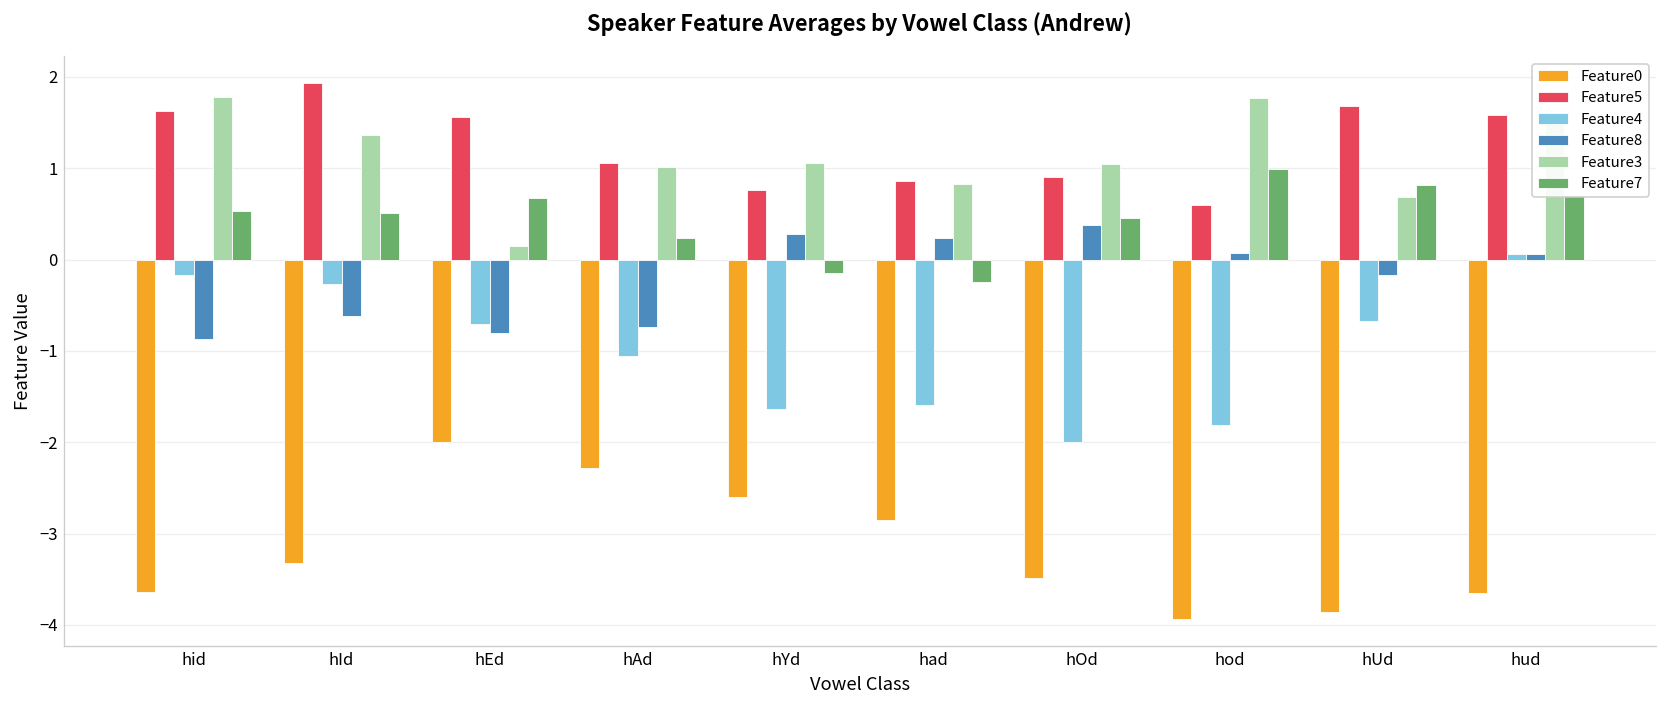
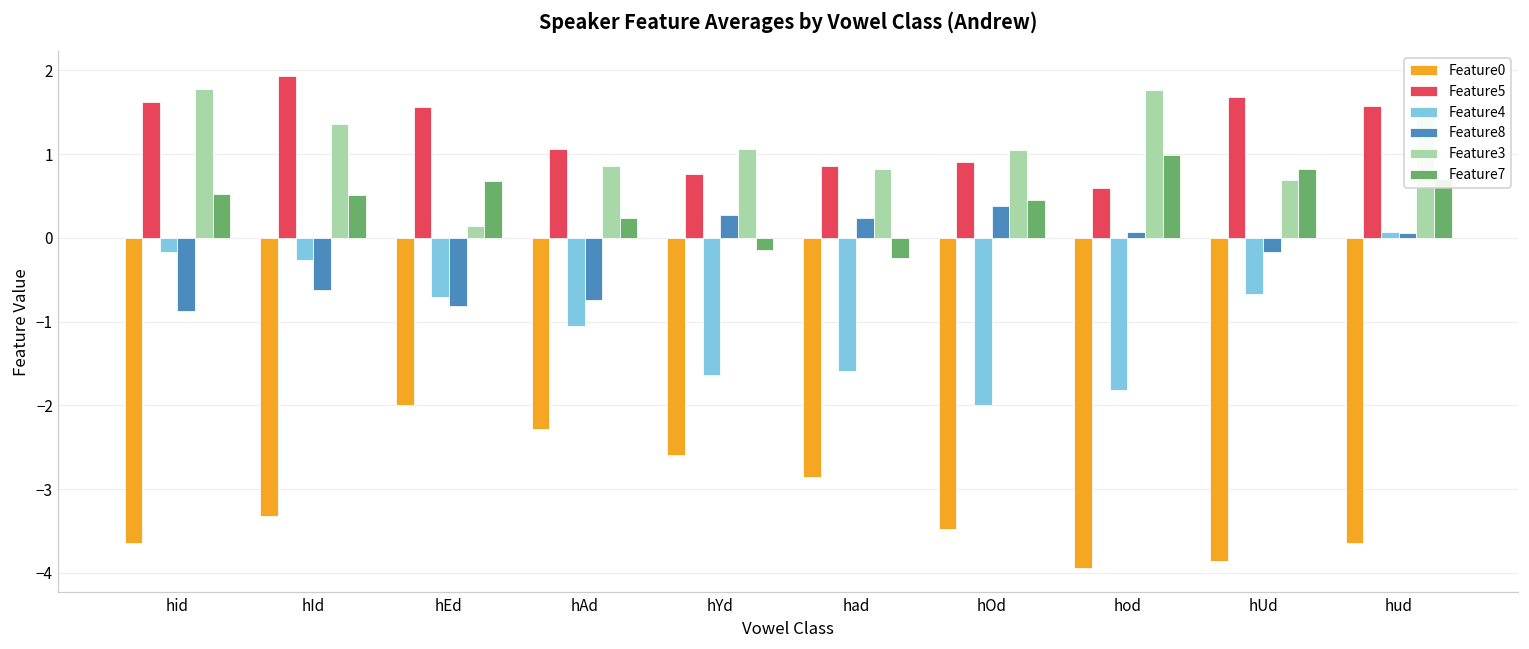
  {
    "Feature0": {
      "hid": -3.6,
      "hId": -3.3,
      "hEd": -2.0,
      "hAd": -2.3,
      "hYd": -2.6,
      "had": -2.9,
      "hOd": -3.5,
      "hod": -3.9,
      "hUd": -3.9,
      "hud": -3.6
    },
    "Feature5": {
      "hid": 1.6,
      "hId": 1.9,
      "hEd": 1.6,
      "hAd": 1.1,
      "hYd": 0.8,
      "had": 0.9,
      "hOd": 0.9,
      "hod": 0.6,
      "hUd": 1.7,
      "hud": 1.6
    },
    "Feature4": {
      "hid": -0.2,
      "hId": -0.3,
      "hEd": -0.7,
      "hAd": -1.1,
      "hYd": -1.6,
      "had": -1.6,
      "hOd": -2.0,
      "hod": -1.8,
      "hUd": -0.7,
      "hud": 0.1
    },
    "Feature8": {
      "hid": -0.9,
      "hId": -0.6,
      "hEd": -0.8,
      "hAd": -0.7,
      "hYd": 0.3,
      "had": 0.2,
      "hOd": 0.4,
      "hod": 0.1,
      "hUd": -0.2,
      "hud": 0.1
    },
    "Feature3": {
      "hid": 1.8,
      "hId": 1.4,
      "hEd": 0.1,
-     "hAd": 1.0,
+     "hAd": 0.9,
      "hYd": 1.1,
      "had": 0.8,
      "hOd": 1.0,
      "hod": 1.8,
      "hUd": 0.7
    },
    "Feature7": {
      "hid": 0.5,
      "hId": 0.5,
      "hEd": 0.7,
      "hAd": 0.2,
      "hYd": -0.2,
      "had": -0.2,
      "hOd": 0.5,
      "hod": 1.0,
      "hUd": 0.8
    }
  }
